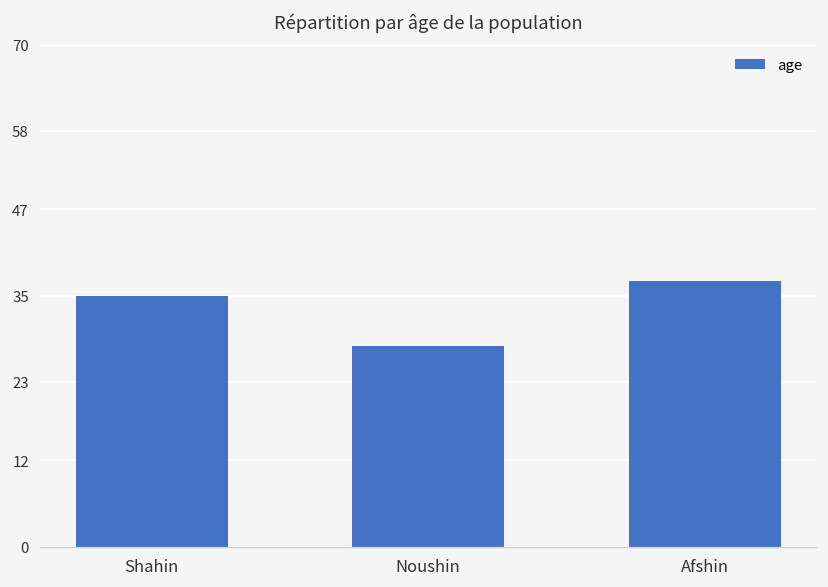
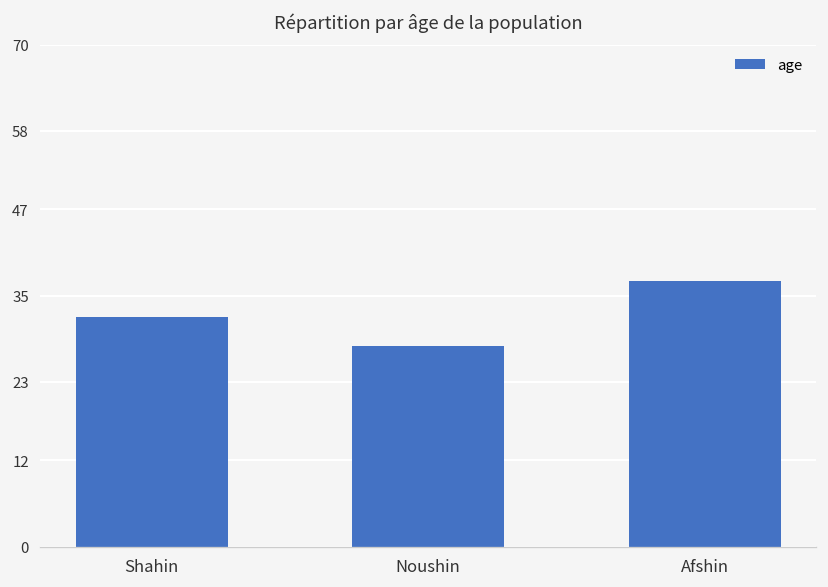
  {
-   "Shahin": 35,
+   "Shahin": 32,
    "Noushin": 28,
    "Afshin": 37
  }
